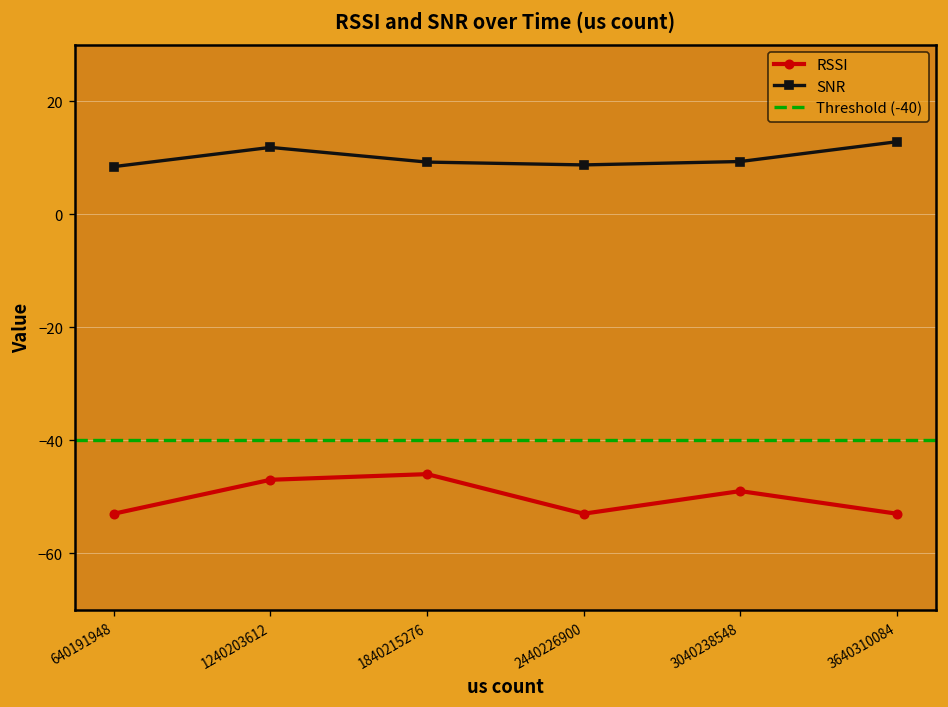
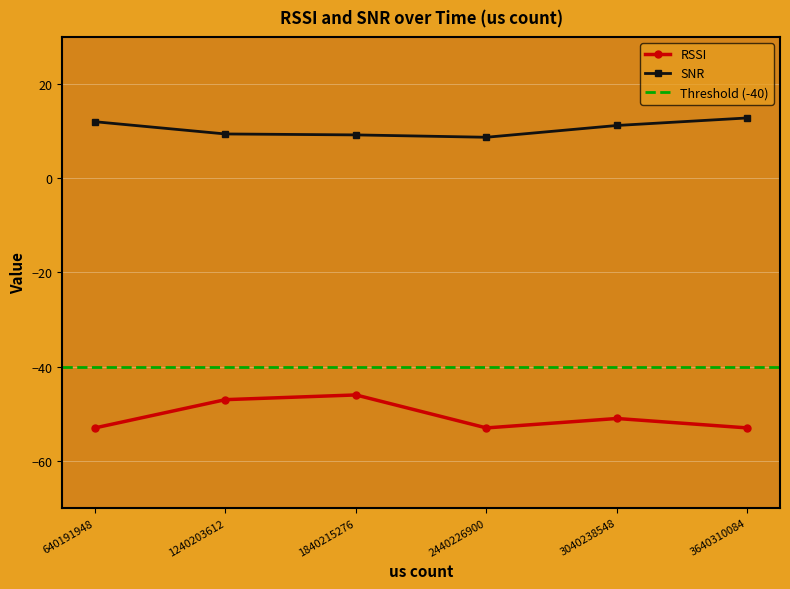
  {
    "RSSI": {
      "640191948": -53,
      "1240203612": -47,
      "1840215276": -46,
      "2440226900": -53,
-     "3040238548": -49,
+     "3040238548": -51,
      "3640310084": -53
    },
    "SNR": {
-     "640191948": 8,
-     "1240203612": 12,
+     "640191948": 12,
+     "1240203612": 9,
      "1840215276": 9,
      "2440226900": 9,
-     "3040238548": 9,
+     "3040238548": 11,
      "3640310084": 13
    }
  }
